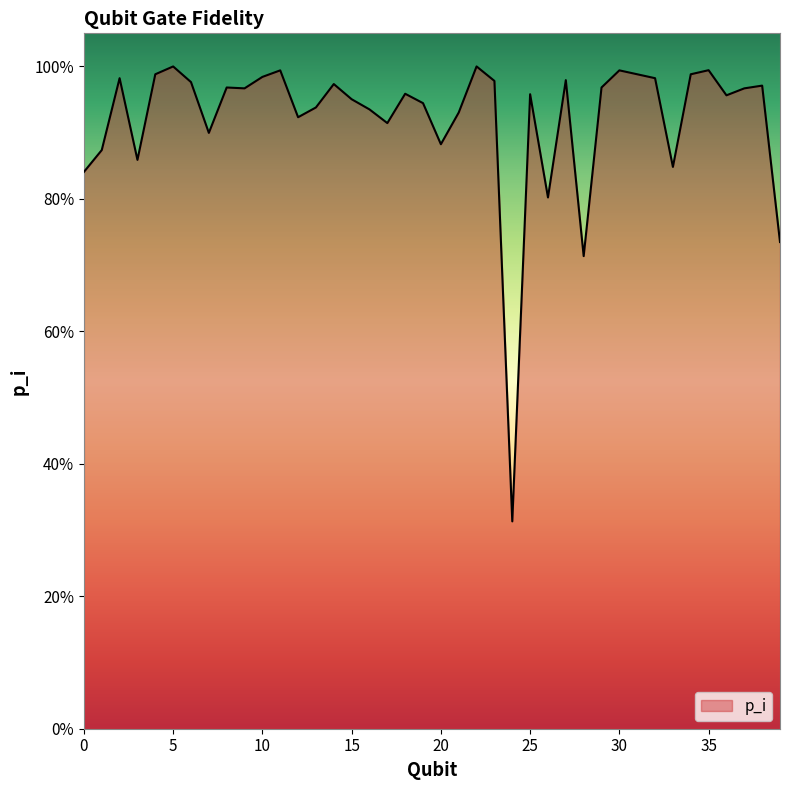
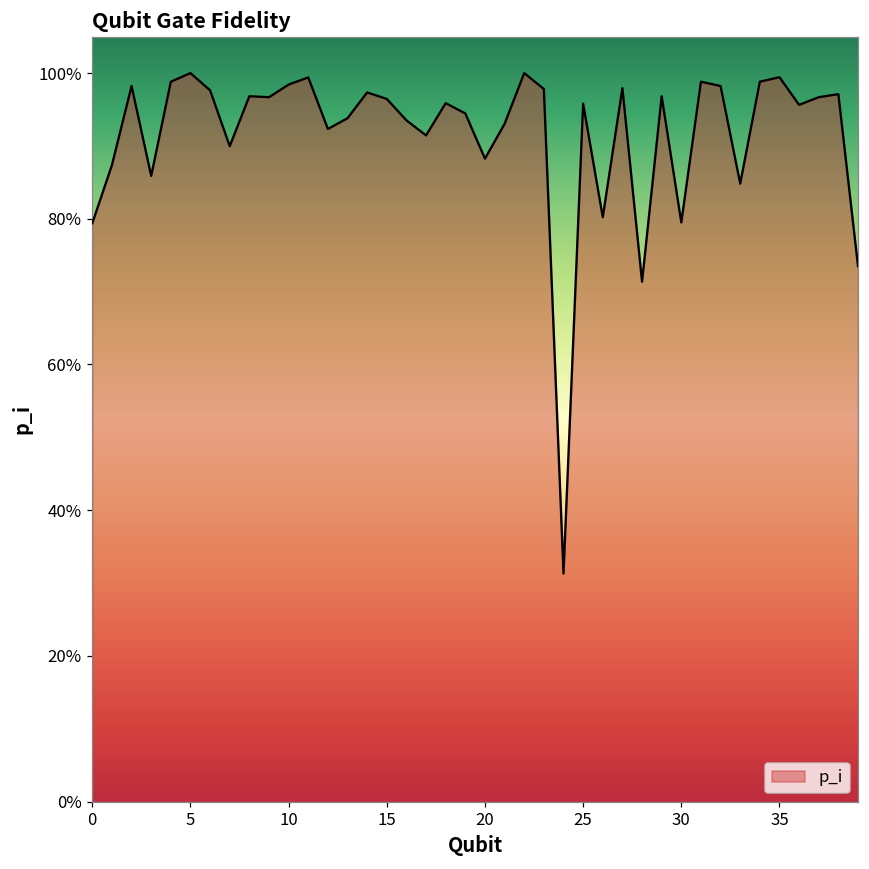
  {
-   "0": "84%",
+   "0": "79%",
    "5": "100%",
    "10": "98%",
-   "15": "95%",
+   "15": "96%",
    "20": "88%",
    "25": "96%",
-   "30": "99%",
+   "30": "80%",
    "35": "99%"
  }
